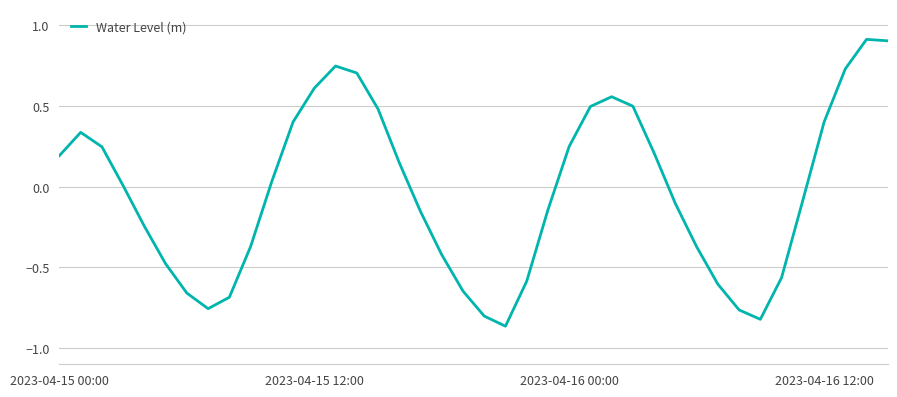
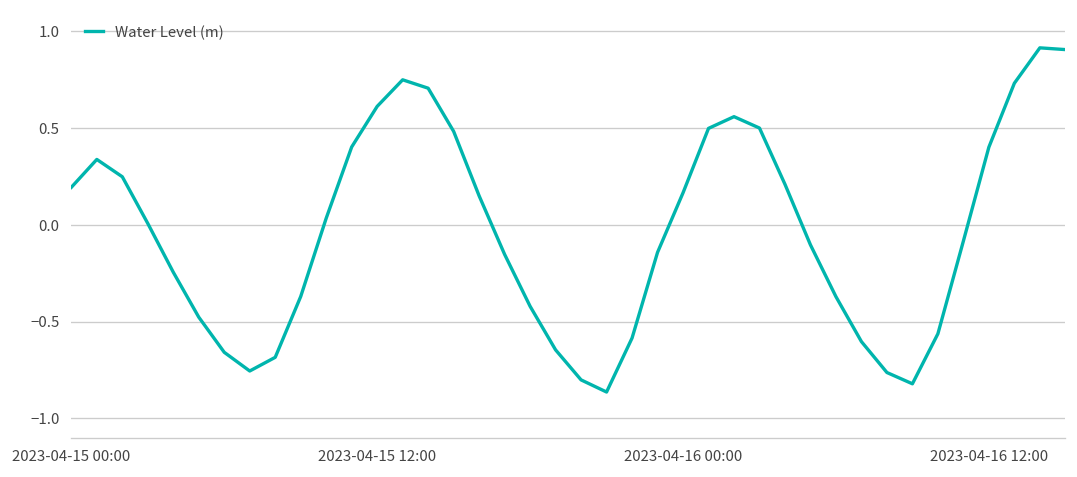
  {
    "2023-04-15 00:00": 0.19,
    "2023-04-15 12:00": 0.61,
-   "2023-04-16 00:00": 0.25,
+   "2023-04-16 00:00": 0.16,
    "2023-04-16 12:00": 0.40
  }
